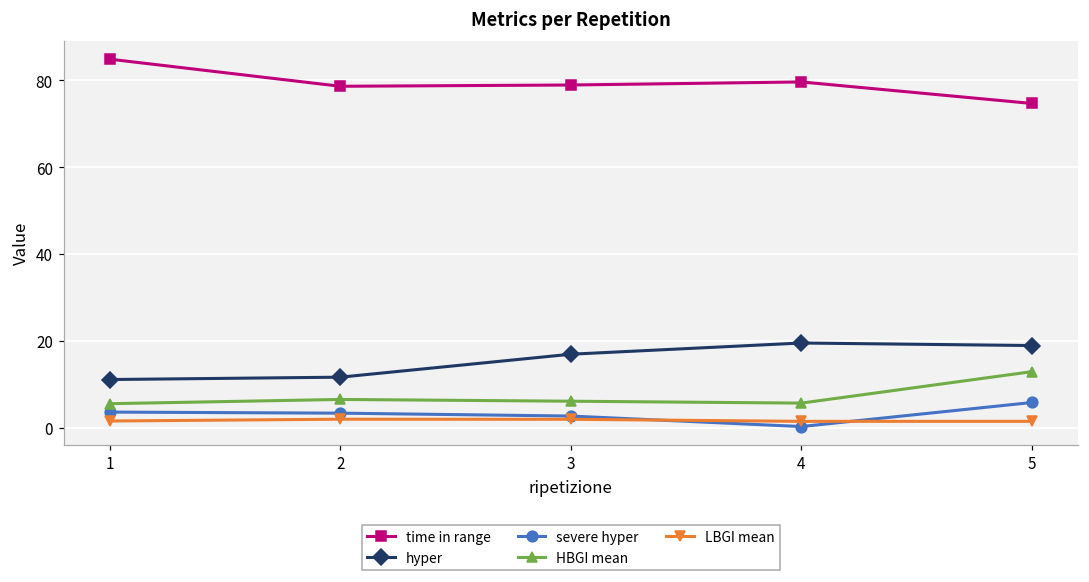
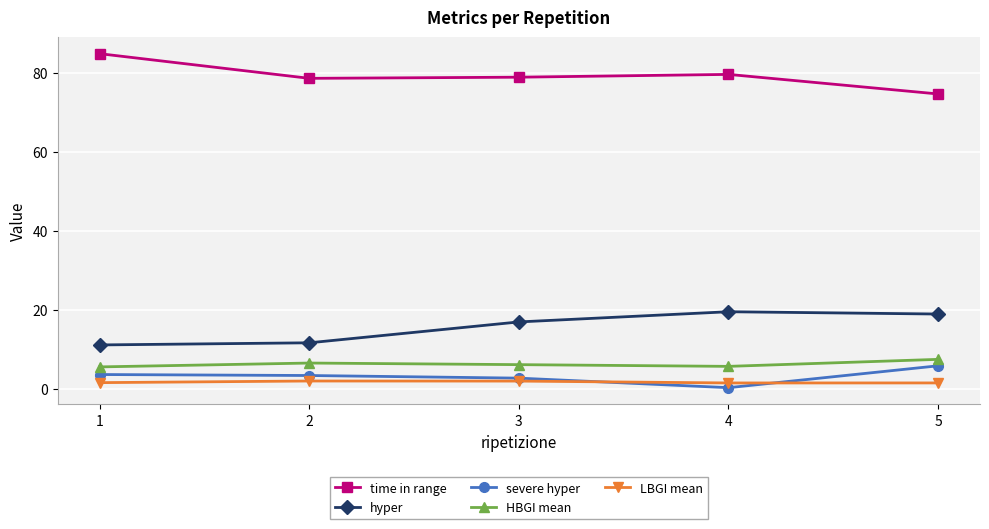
  {
    "time in range": {
      "1": 85,
      "2": 79,
      "3": 79,
      "4": 80,
      "5": 75
    },
    "hyper": {
      "1": 11,
      "2": 12,
      "3": 17,
      "4": 19,
      "5": 19
    },
    "severe hyper": {
      "1": 4,
      "2": 3,
      "3": 3,
      "4": 0,
      "5": 6
    },
    "HBGI mean": {
      "1": 6,
      "2": 6,
      "3": 6,
      "4": 6,
-     "5": 13
+     "5": 7
    },
    "LBGI mean": {
      "1": 2,
      "2": 2,
      "3": 2,
      "4": 1,
      "5": 1
    }
  }
